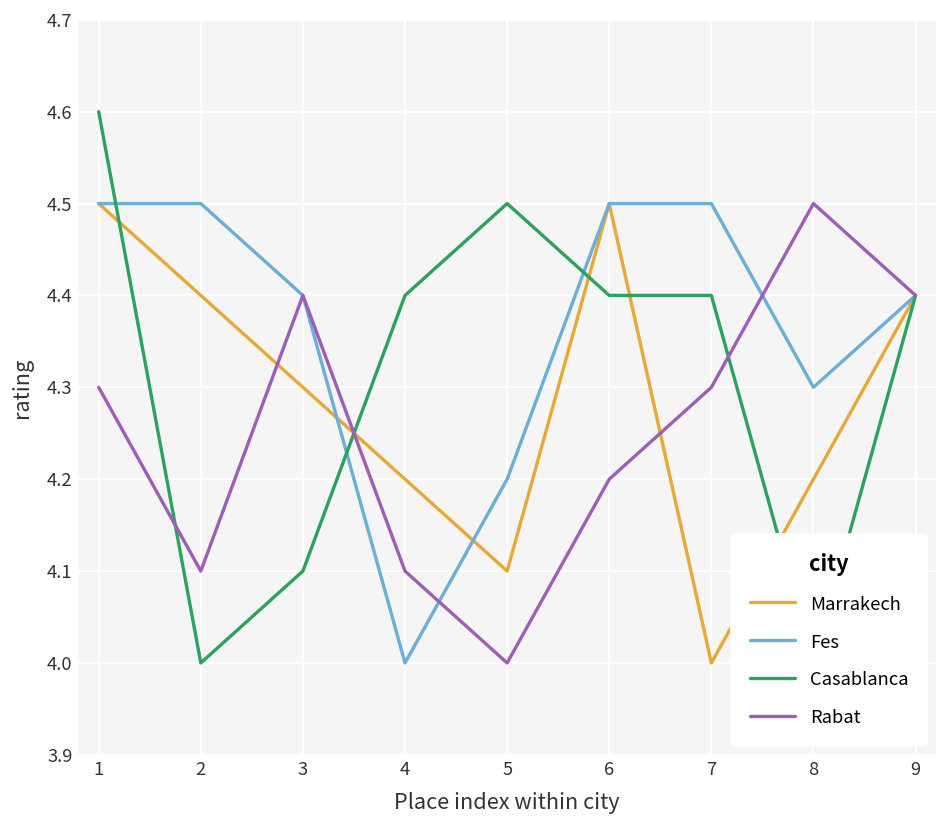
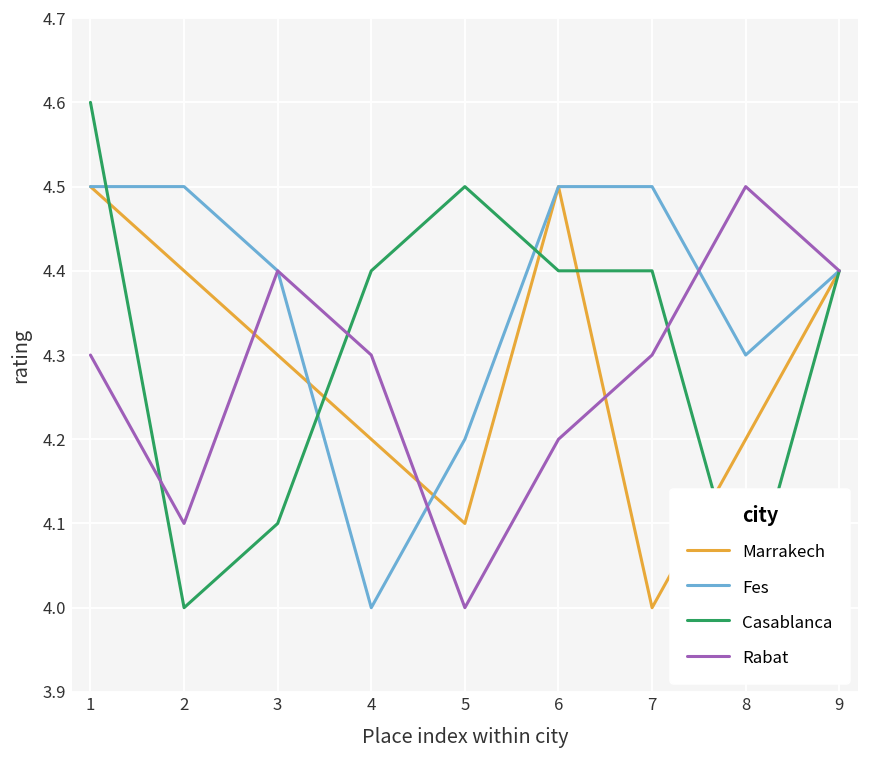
  {
    "Marrakech": {
      "2": 4.4,
      "3": 4.3,
      "4": 4.2,
      "5": 4.1,
      "7": 4.0,
      "8": 4.2
    },
    "Fes": {
      "2": 4.5,
      "4": 4.0,
      "5": 4.2,
      "7": 4.5,
      "8": 4.3
    },
    "Casablanca": {
      "1": 4.6,
      "2": 4.0,
      "3": 4.1,
      "4": 4.4,
      "5": 4.5,
      "6": 4.4,
      "7": 4.4
    },
    "Rabat": {
      "1": 4.3,
      "2": 4.1,
-     "4": 4.1,
+     "4": 4.3,
      "5": 4.0,
      "6": 4.2,
      "7": 4.3,
      "8": 4.5
    }
  }
